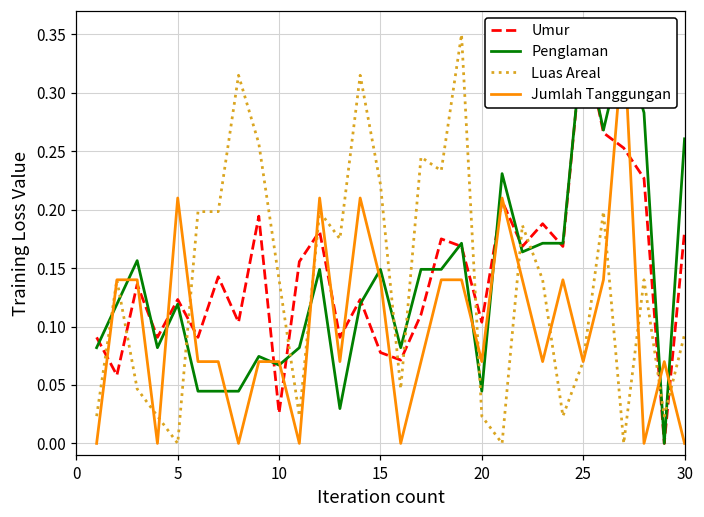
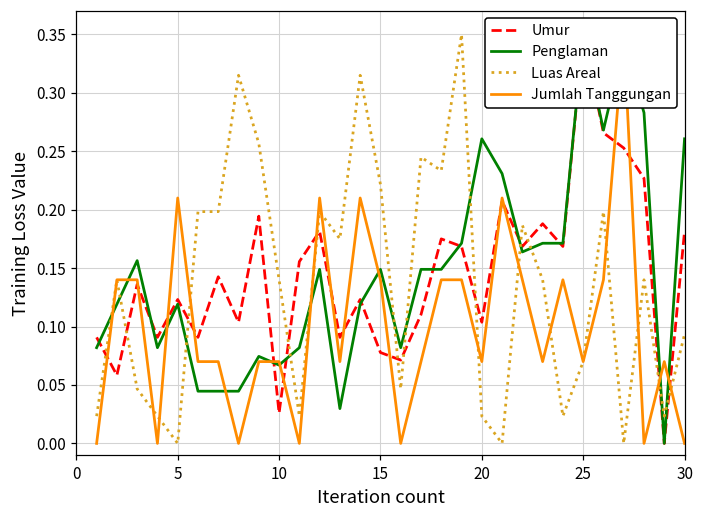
  {
    "Umur": {
      "5": 0.123,
      "10": 0.026,
      "15": 0.078,
      "20": 0.104,
      "30": 0.181
    },
    "Penglaman": {
      "5": 0.119,
      "10": 0.067,
      "15": 0.149,
-     "20": 0.045,
+     "20": 0.261,
      "30": 0.261
    }
  }
